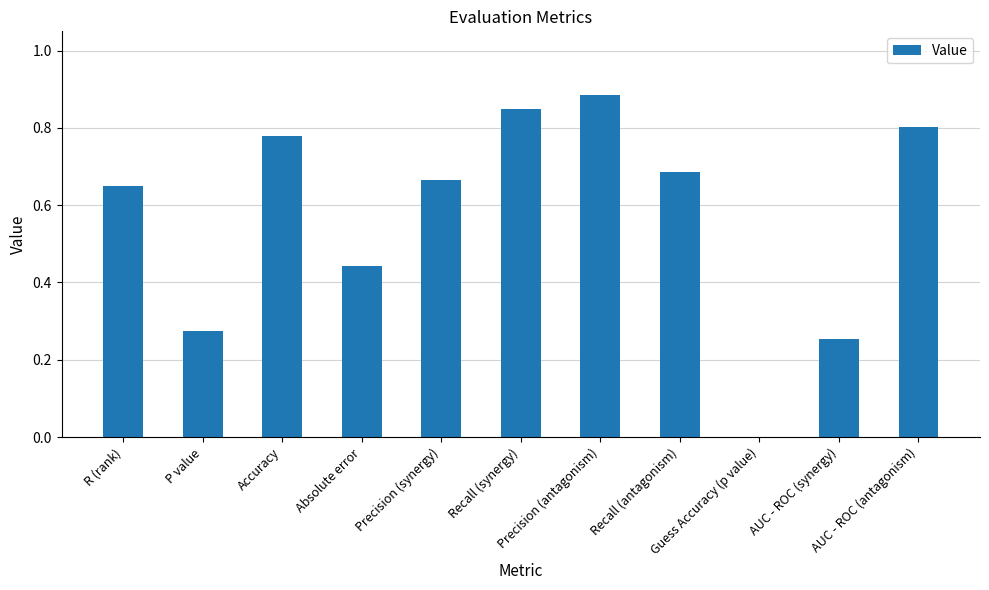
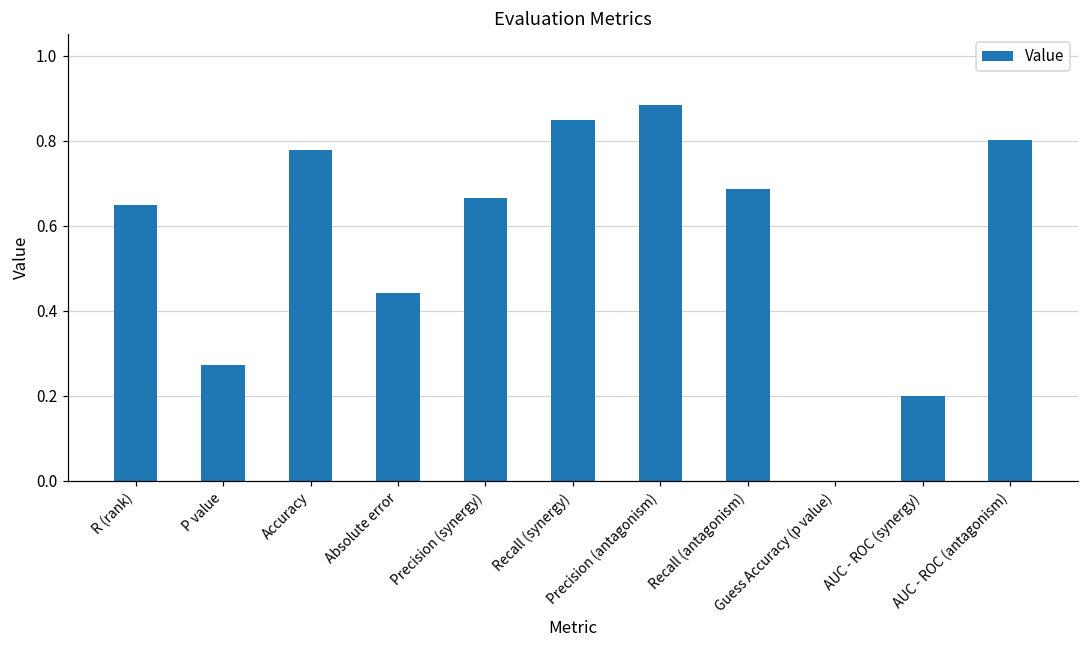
  {
    "R (rank)": 0.65,
    "P value": 0.27,
    "Accuracy": 0.78,
    "Absolute error": 0.44,
    "Precision (synergy)": 0.67,
    "Recall (synergy)": 0.85,
    "Precision (antagonism)": 0.88,
    "Recall (antagonism)": 0.69,
    "Guess Accuracy (p value)": 0.00,
-   "AUC - ROC (synergy)": 0.25,
+   "AUC - ROC (synergy)": 0.20,
    "AUC - ROC (antagonism)": 0.80
  }
